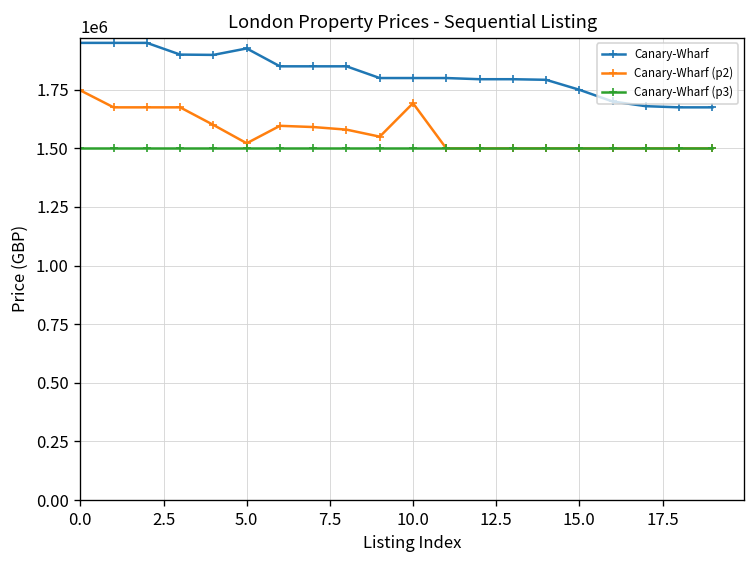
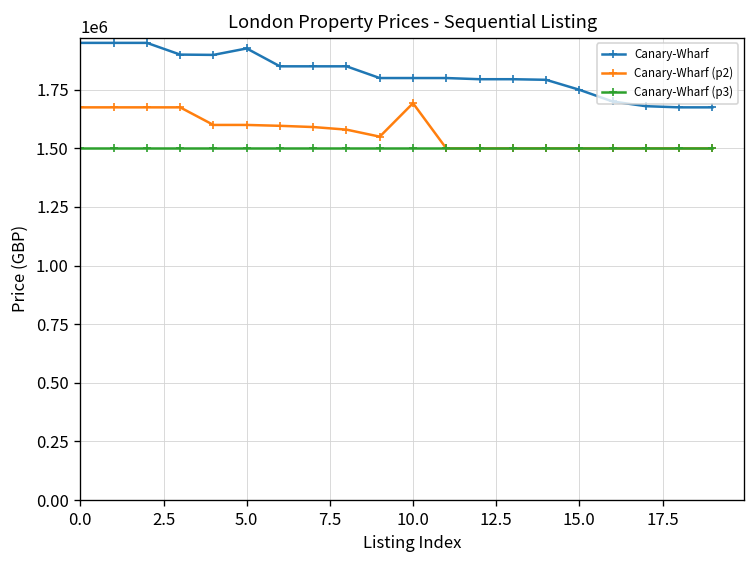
  {
    "Canary-Wharf": {
      "0.0": 1950000,
      "5.0": 1930000,
      "10.0": 1800000,
      "15.0": 1750000
    },
    "Canary-Wharf (p2)": {
-     "0.0": 1750000,
-     "5.0": 1520000,
+     "0.0": 1680000,
+     "5.0": 1600000,
      "10.0": 1690000
    },
    "Canary-Wharf (p3)": {
      "0.0": 1500000,
      "5.0": 1500000,
      "10.0": 1500000
    }
  }
